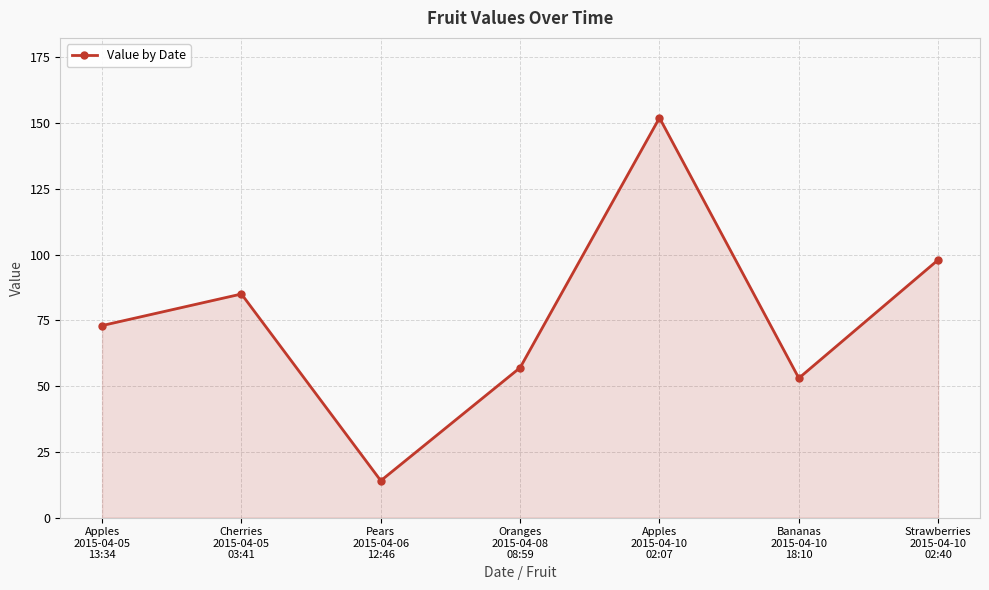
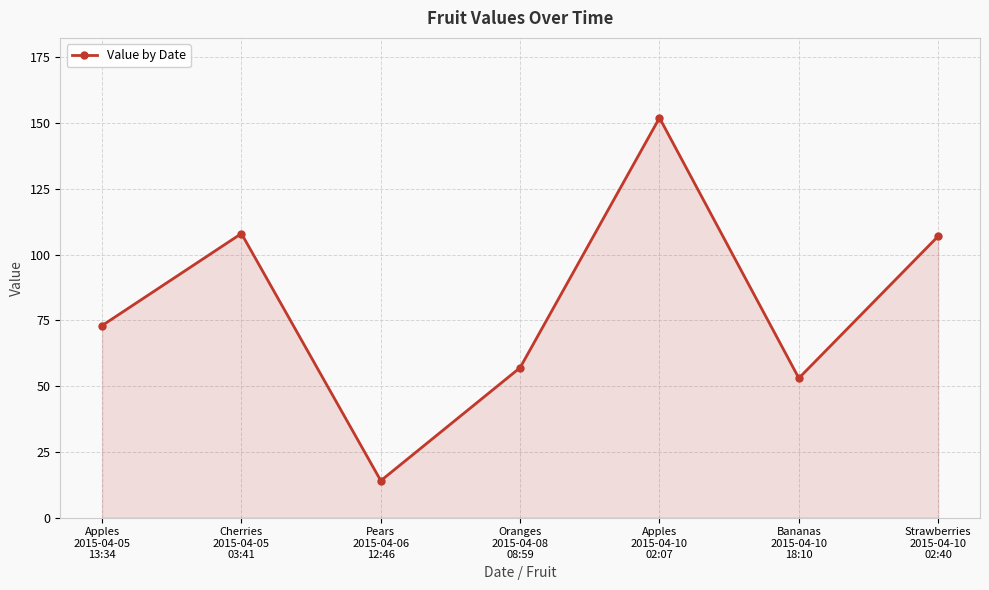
  {
    "Apples 2015-04-05 13:34": 73,
-   "Cherries 2015-04-05 03:41": 85,
+   "Cherries 2015-04-05 03:41": 108,
    "Pears 2015-04-06 12:46": 14,
    "Oranges 2015-04-08 08:59": 57,
    "Apples 2015-04-10 02:07": 152,
    "Bananas 2015-04-10 18:10": 53,
-   "Strawberries 2015-04-10 02:40": 98
+   "Strawberries 2015-04-10 02:40": 107
  }
